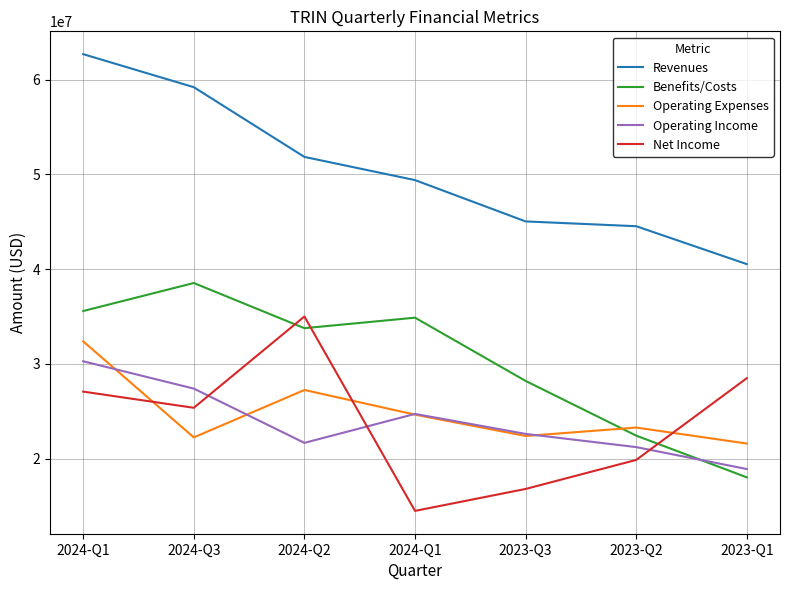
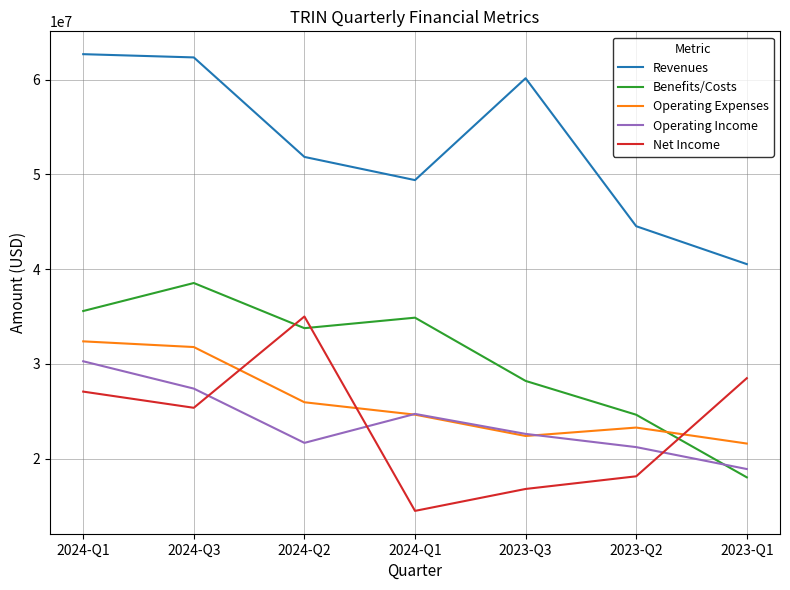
  {
    "Revenues": {
-     "2024-Q3": 59000000,
+     "2024-Q3": 62000000,
      "2024-Q2": 52000000,
-     "2023-Q3": 45000000,
+     "2023-Q3": 60000000,
      "2023-Q2": 45000000,
      "2023-Q1": 41000000
    },
    "Benefits/Costs": {
      "2024-Q3": 39000000,
      "2024-Q2": 34000000,
      "2023-Q3": 28000000,
-     "2023-Q2": 22000000,
+     "2023-Q2": 25000000,
      "2023-Q1": 18000000
    },
    "Operating Expenses": {
-     "2024-Q3": 22000000,
-     "2024-Q2": 27000000,
+     "2024-Q3": 32000000,
+     "2024-Q2": 26000000,
      "2023-Q2": 23000000,
      "2023-Q1": 22000000
    },
    "Operating Income": {
      "2024-Q3": 27000000,
      "2024-Q2": 22000000,
      "2023-Q2": 21000000,
      "2023-Q1": 19000000
    },
    "Net Income": {
      "2024-Q3": 25000000,
      "2024-Q2": 35000000,
      "2023-Q3": 17000000,
-     "2023-Q2": 20000000,
+     "2023-Q2": 18000000,
      "2023-Q1": 29000000
    }
  }
